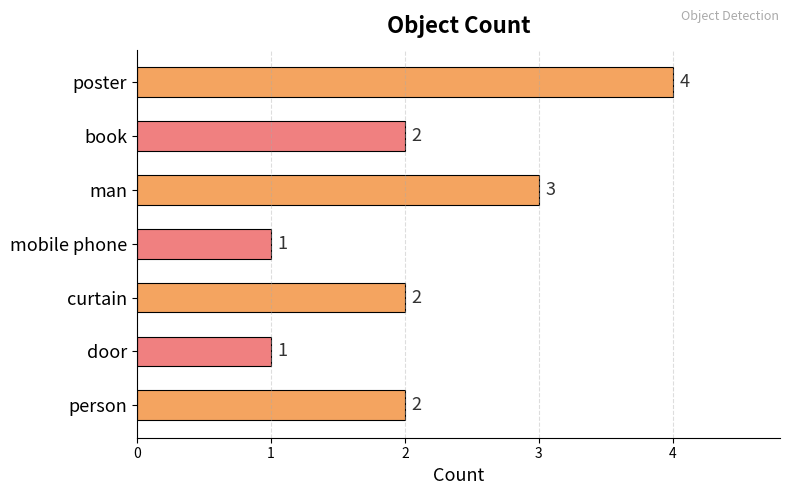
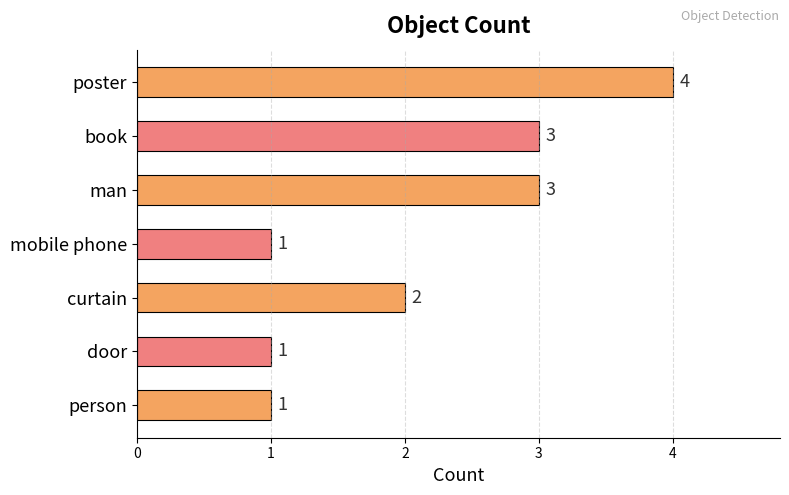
  {
    "poster": 4,
-   "book": 2,
+   "book": 3,
    "man": 3,
    "mobile phone": 1,
    "curtain": 2,
    "door": 1,
-   "person": 2
+   "person": 1
  }
